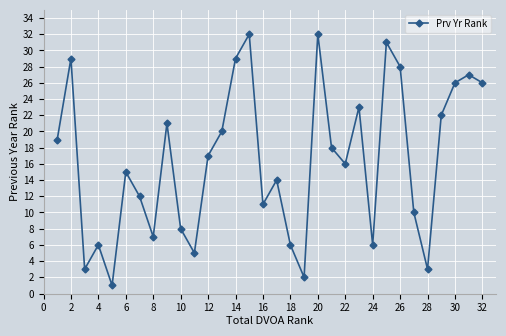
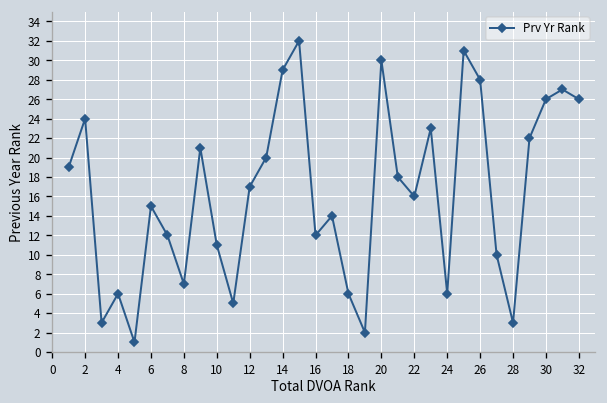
  {
-   "2": 29,
+   "2": 24,
    "4": 6,
    "6": 15,
    "8": 7,
-   "10": 8,
+   "10": 11,
    "12": 17,
    "14": 29,
-   "16": 11,
+   "16": 12,
    "18": 6,
-   "20": 32,
+   "20": 30,
    "22": 16,
    "24": 6,
    "26": 28,
    "28": 3,
    "30": 26,
    "32": 26
  }
